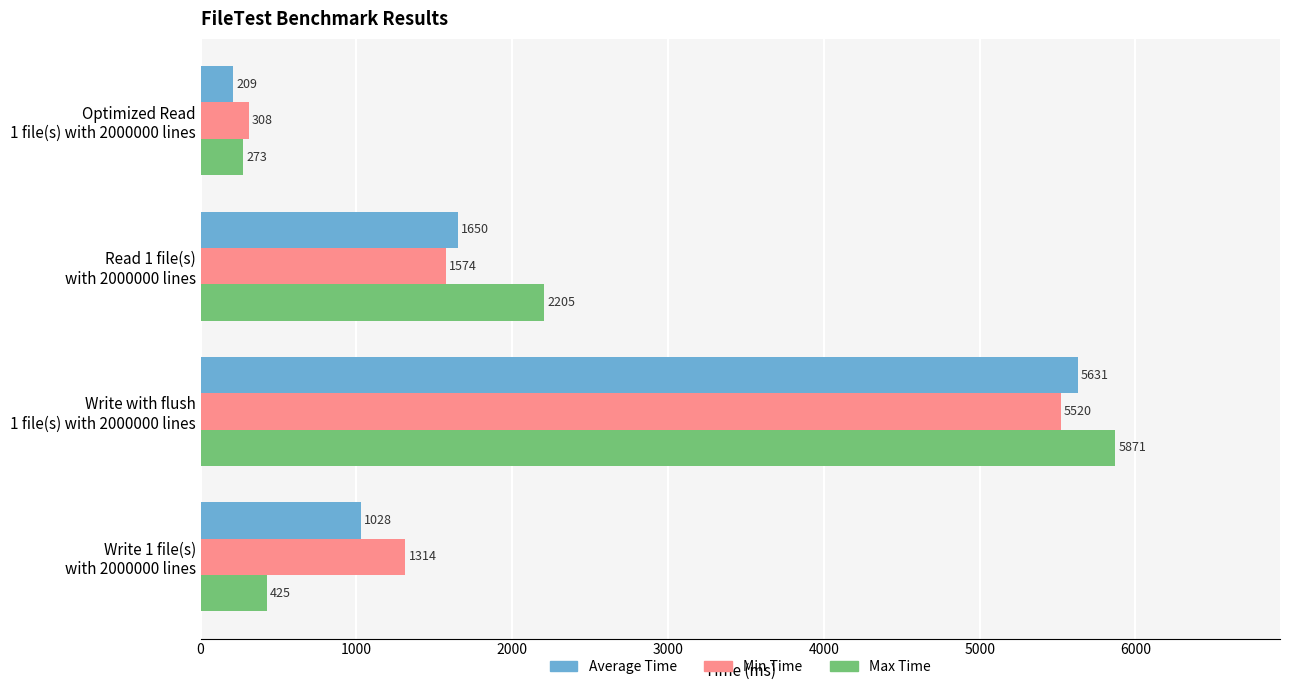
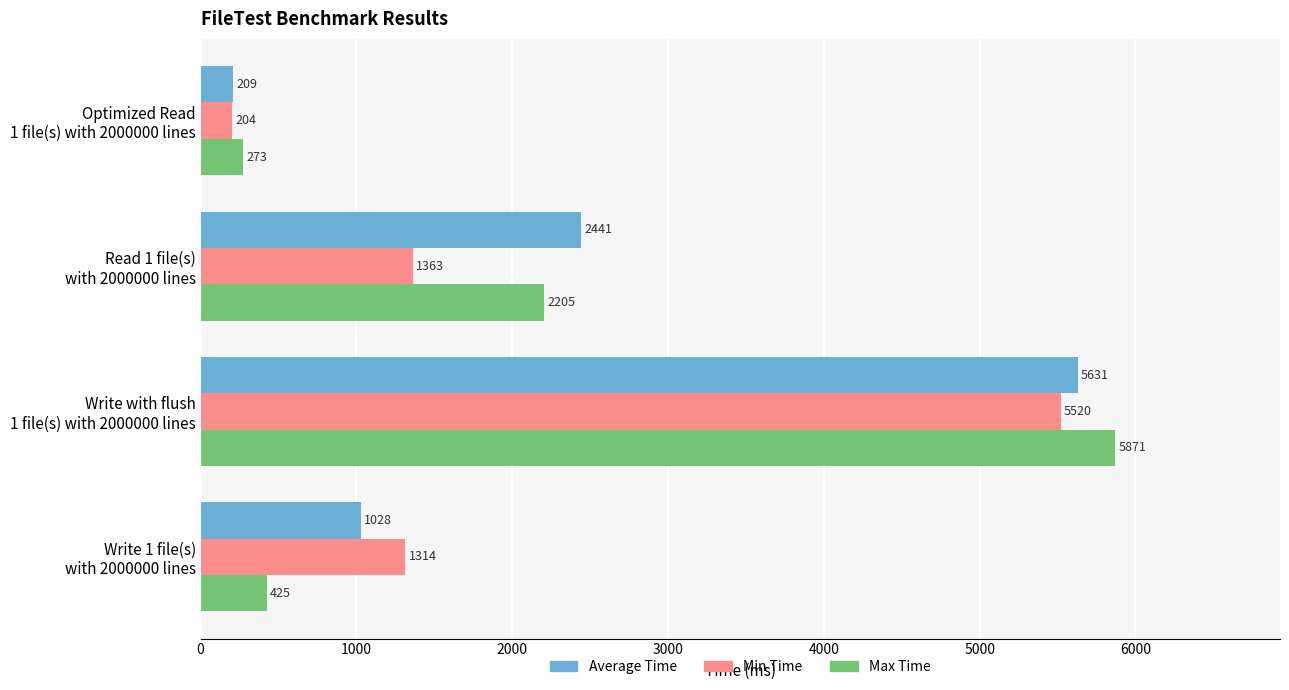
  {
    "Average Time": {
      "Optimized Read 1 file(s) with 2000000 lines": 209,
-     "Read 1 file(s) with 2000000 lines": 1650,
+     "Read 1 file(s) with 2000000 lines": 2441,
      "Write with flush 1 file(s) with 2000000 lines": 5631,
      "Write 1 file(s) with 2000000 lines": 1028
    },
    "Min Time": {
-     "Optimized Read 1 file(s) with 2000000 lines": 308,
-     "Read 1 file(s) with 2000000 lines": 1574,
+     "Optimized Read 1 file(s) with 2000000 lines": 204,
+     "Read 1 file(s) with 2000000 lines": 1363,
      "Write with flush 1 file(s) with 2000000 lines": 5520,
      "Write 1 file(s) with 2000000 lines": 1314
    },
    "Max Time": {
      "Optimized Read 1 file(s) with 2000000 lines": 273,
      "Read 1 file(s) with 2000000 lines": 2205,
      "Write with flush 1 file(s) with 2000000 lines": 5871,
      "Write 1 file(s) with 2000000 lines": 425
    }
  }
